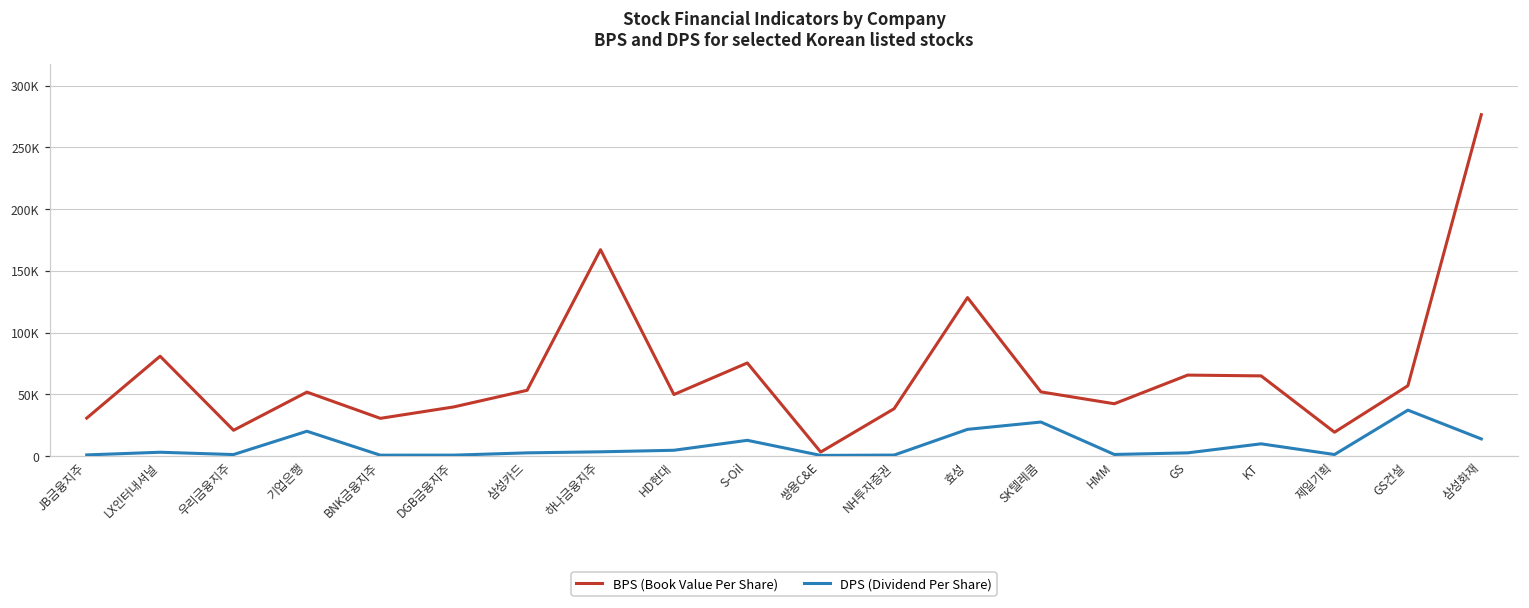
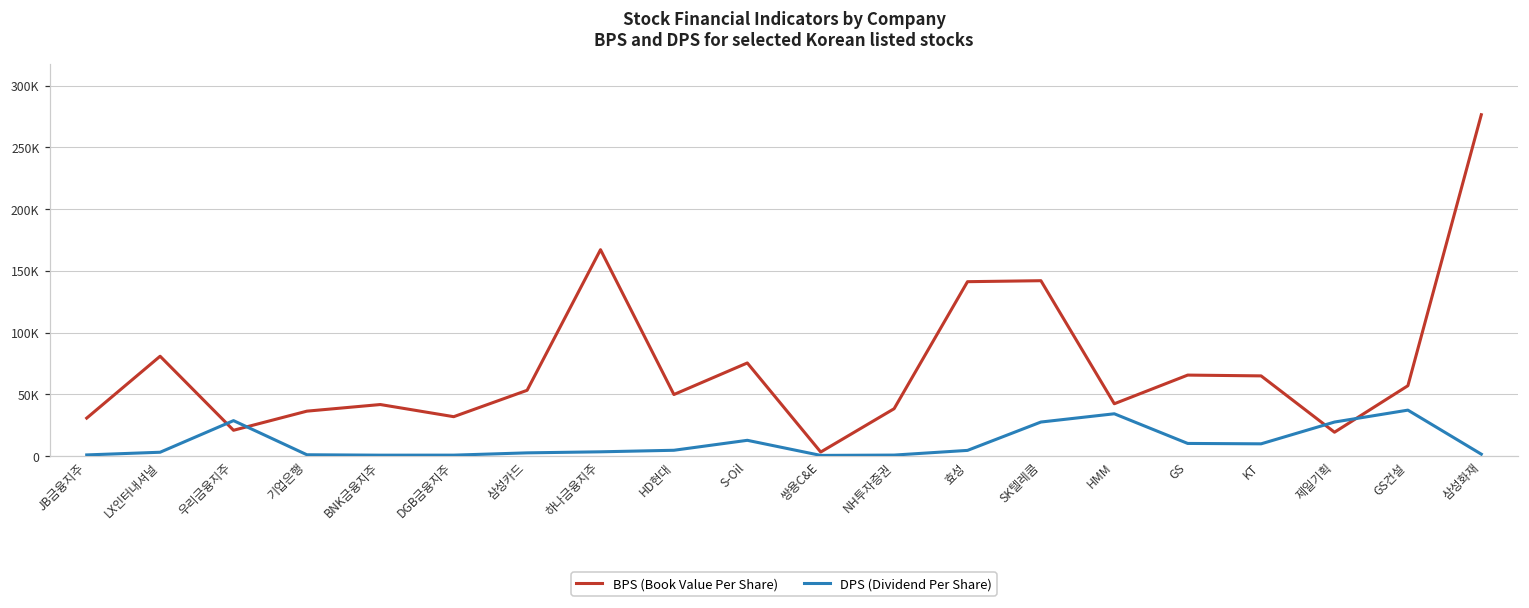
  {
    "BPS (Book Value Per Share)": {
      "JB금융지주": 31000,
      "LX인터내셔널": 81000,
      "우리금융지주": 21000,
-     "기업은행": 52000,
-     "BNK금융지주": 30000,
-     "DGB금융지주": 40000,
+     "기업은행": 36000,
+     "BNK금융지주": 42000,
+     "DGB금융지주": 32000,
      "삼성카드": 53000,
      "하나금융지주": 167000,
      "HD현대": 50000,
      "S-Oil": 75000,
      "쌍용C&E": 3000,
      "NH투자증권": 38000,
-     "효성": 128000,
-     "SK텔레콤": 52000,
+     "효성": 141000,
+     "SK텔레콤": 142000,
      "HMM": 42000,
      "GS": 66000,
      "KT": 65000,
      "제일기획": 19000,
      "GS건설": 57000,
      "삼성화재": 277000
    },
    "DPS (Dividend Per Share)": {
      "JB금융지주": 1000,
      "LX인터내셔널": 3000,
-     "우리금융지주": 1000,
-     "기업은행": 20000,
+     "우리금융지주": 29000,
+     "기업은행": 1000,
      "BNK금융지주": 1000,
      "DGB금융지주": 1000,
      "삼성카드": 3000,
      "하나금융지주": 3000,
      "HD현대": 5000,
      "S-Oil": 13000,
      "쌍용C&E": 0,
      "NH투자증권": 1000,
-     "효성": 22000,
+     "효성": 5000,
      "SK텔레콤": 27000,
-     "HMM": 1000,
-     "GS": 3000,
+     "HMM": 34000,
+     "GS": 10000,
      "KT": 10000,
-     "제일기획": 1000,
+     "제일기획": 27000,
      "GS건설": 37000,
-     "삼성화재": 14000
+     "삼성화재": 1000
    }
  }
